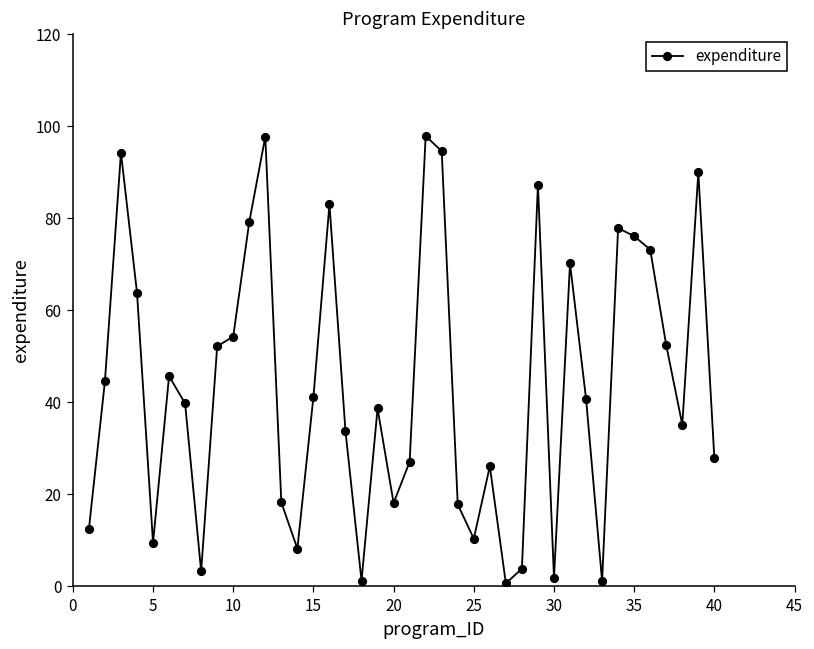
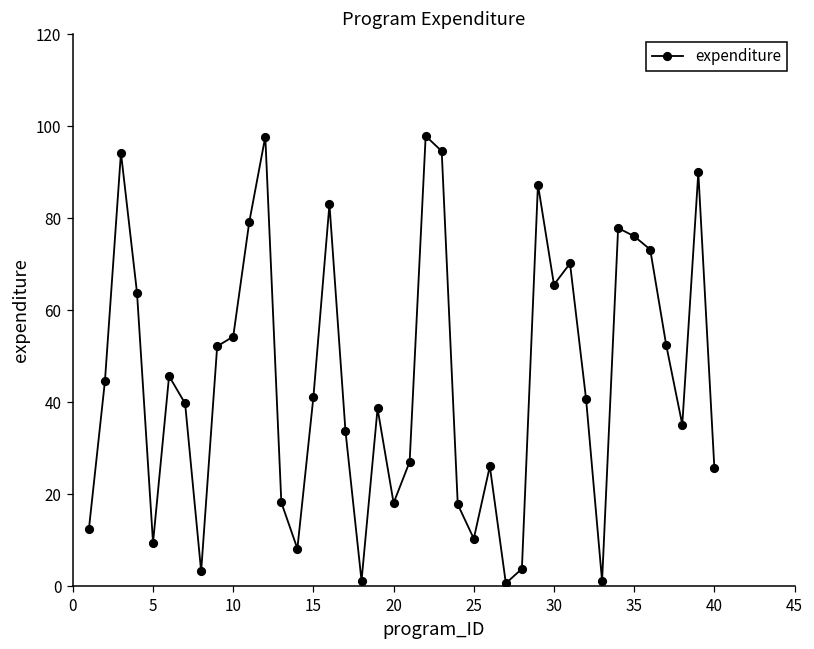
  {
    "5": 9,
    "10": 54,
    "15": 41,
    "20": 18,
    "25": 10,
-   "30": 2,
+   "30": 66,
    "35": 76,
-   "40": 28
+   "40": 26
  }
